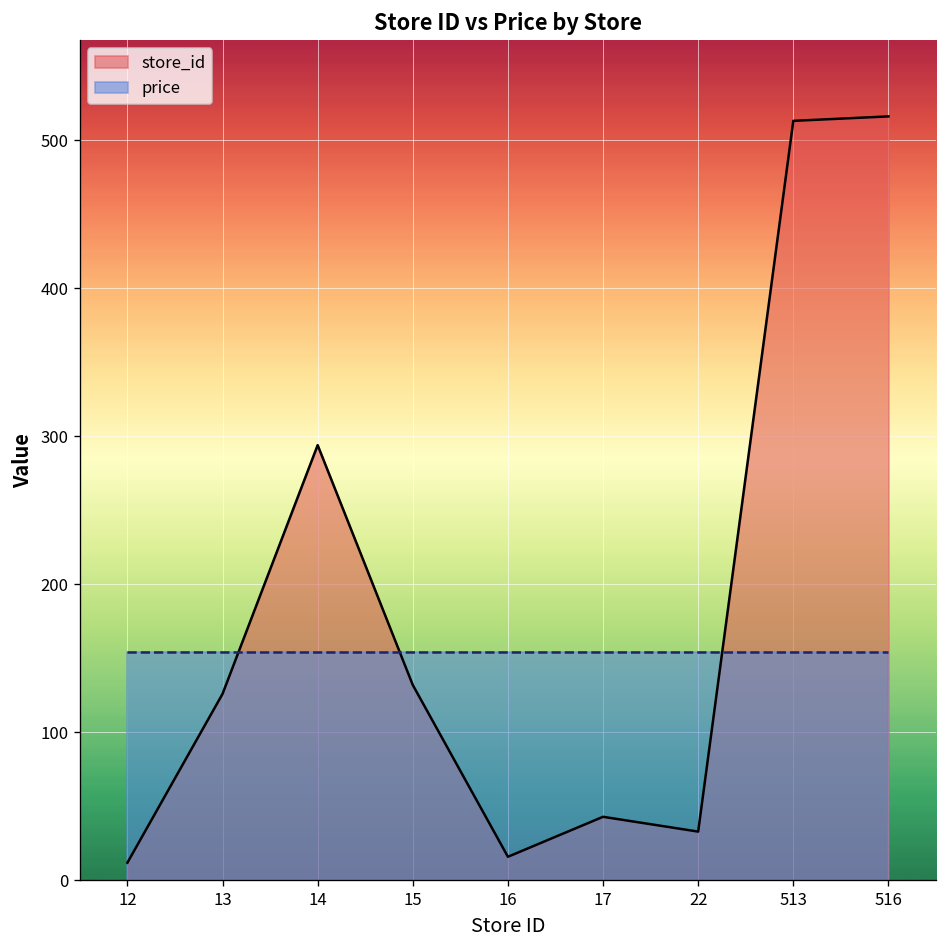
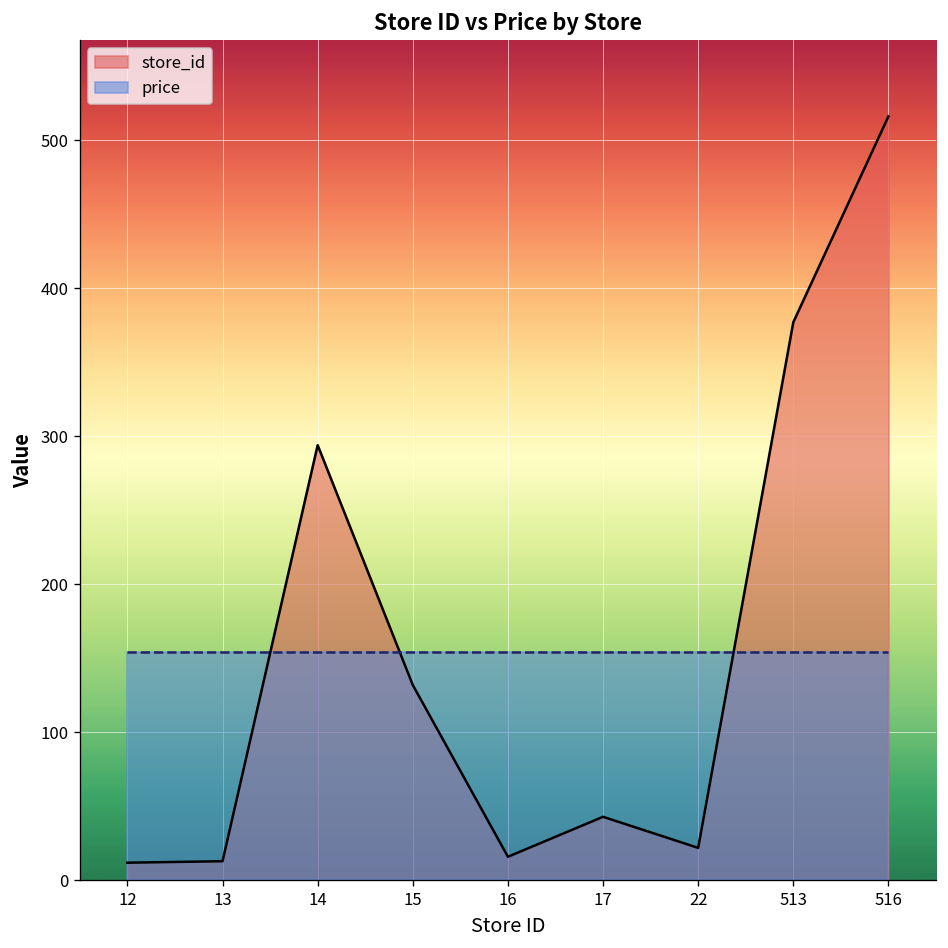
  {
    "store_id": {
      "12": 12,
-     "13": 126,
+     "13": 13,
      "14": 294,
      "15": 132,
      "16": 16,
      "17": 43,
-     "22": 33,
-     "513": 513,
+     "22": 22,
+     "513": 377,
      "516": 516
    },
    "price": {
      "12": 154,
      "13": 154,
      "14": 154,
      "15": 154,
      "16": 154,
      "17": 154,
      "22": 154,
      "513": 154,
      "516": 154
    }
  }
